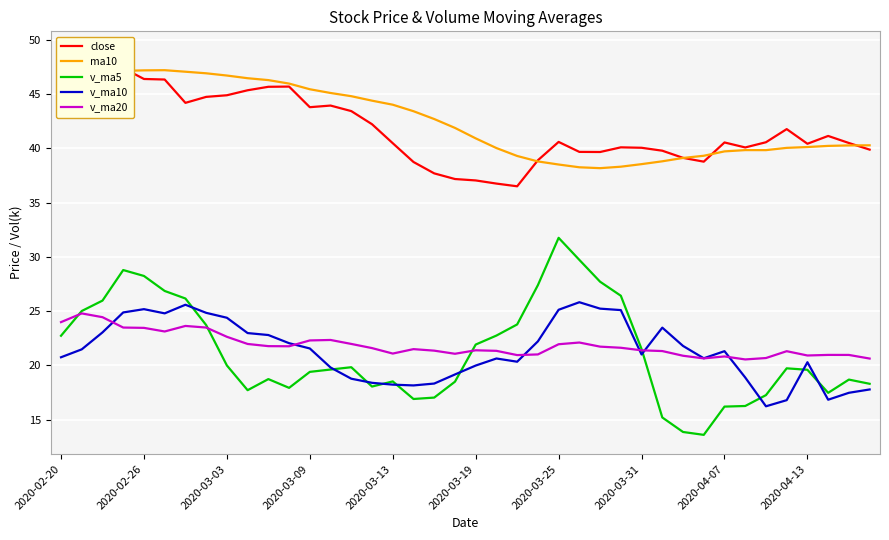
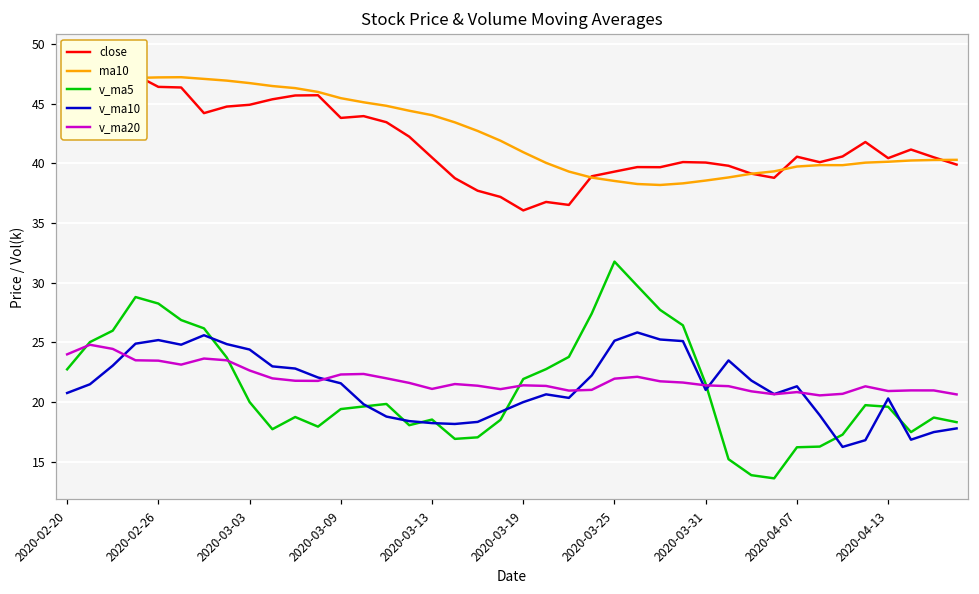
  {
    "close": {
      "2020-02-26": 46.4,
      "2020-03-03": 44.9,
      "2020-03-09": 43.8,
      "2020-03-13": 40.5,
-     "2020-03-19": 37.1,
-     "2020-03-25": 40.6,
+     "2020-03-19": 36.1,
+     "2020-03-25": 39.3,
      "2020-03-31": 40.1,
      "2020-04-07": 40.6,
      "2020-04-13": 40.4
    },
    "ma10": {
      "2020-02-26": 47.2,
      "2020-03-03": 46.7,
      "2020-03-09": 45.5,
      "2020-03-13": 44.0,
      "2020-03-19": 40.9,
      "2020-03-25": 38.5,
      "2020-03-31": 38.6,
      "2020-04-07": 39.7,
      "2020-04-13": 40.1
    },
    "v_ma5": {
      "2020-02-20": 22.7,
      "2020-02-26": 28.2,
      "2020-03-03": 20.0,
      "2020-03-09": 19.4,
      "2020-03-13": 18.5,
      "2020-03-19": 21.9,
      "2020-03-25": 31.8,
      "2020-04-07": 16.2,
      "2020-04-13": 19.6
    },
    "v_ma10": {
      "2020-02-20": 20.8,
      "2020-02-26": 25.2,
      "2020-03-03": 24.4,
      "2020-03-09": 21.6,
      "2020-03-13": 18.2,
      "2020-03-19": 20.0,
      "2020-03-25": 25.1,
      "2020-03-31": 21.0,
      "2020-04-07": 21.3,
      "2020-04-13": 20.3
    },
    "v_ma20": {
      "2020-02-20": 24.0,
      "2020-02-26": 23.5,
      "2020-03-03": 22.6,
      "2020-03-09": 22.3,
      "2020-03-13": 21.1,
      "2020-03-19": 21.4,
      "2020-03-25": 22.0,
      "2020-04-07": 20.8,
      "2020-04-13": 20.9
    }
  }
